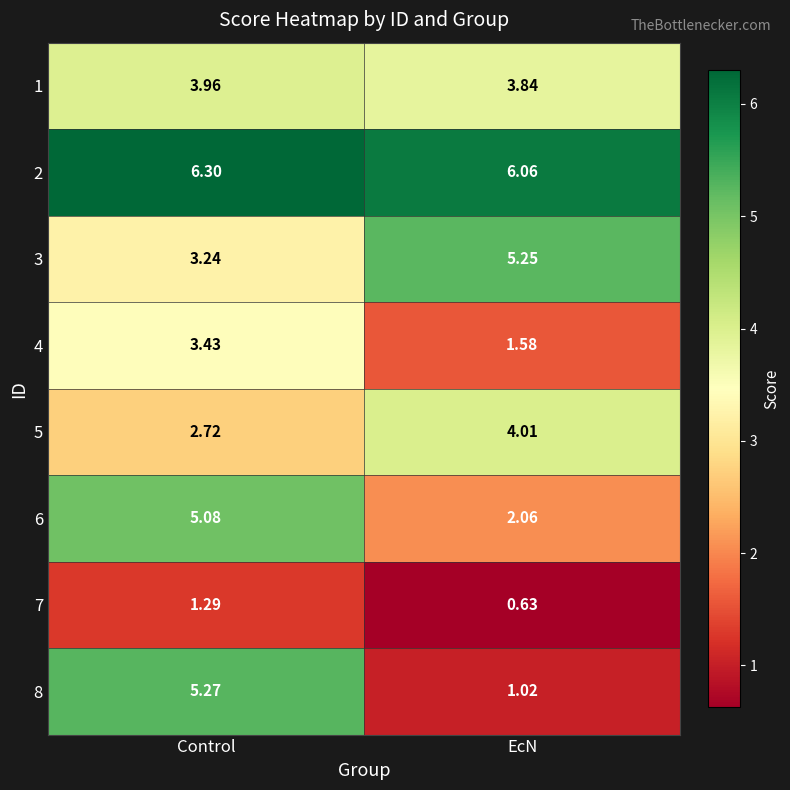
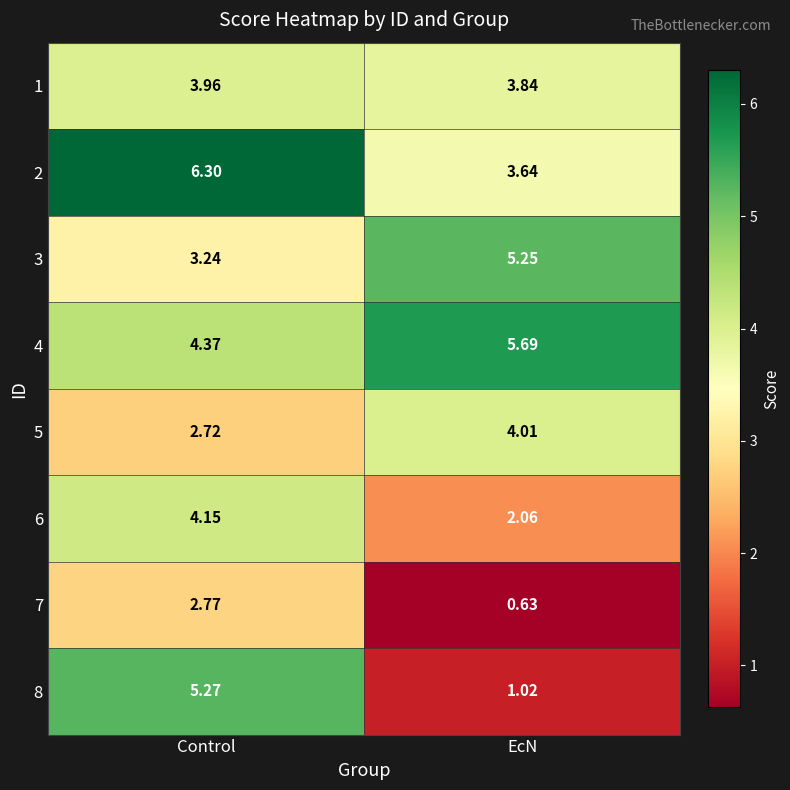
  {
    "1": {
      "Control": 3.96,
      "EcN": 3.84
    },
    "2": {
      "Control": 6.30,
-     "EcN": 6.06
+     "EcN": 3.64
    },
    "3": {
      "Control": 3.24,
      "EcN": 5.25
    },
    "4": {
-     "Control": 3.43,
-     "EcN": 1.58
+     "Control": 4.37,
+     "EcN": 5.69
    },
    "5": {
      "Control": 2.72,
      "EcN": 4.01
    },
    "6": {
-     "Control": 5.08,
+     "Control": 4.15,
      "EcN": 2.06
    },
    "7": {
-     "Control": 1.29,
+     "Control": 2.77,
      "EcN": 0.63
    },
    "8": {
      "Control": 5.27,
      "EcN": 1.02
    }
  }
